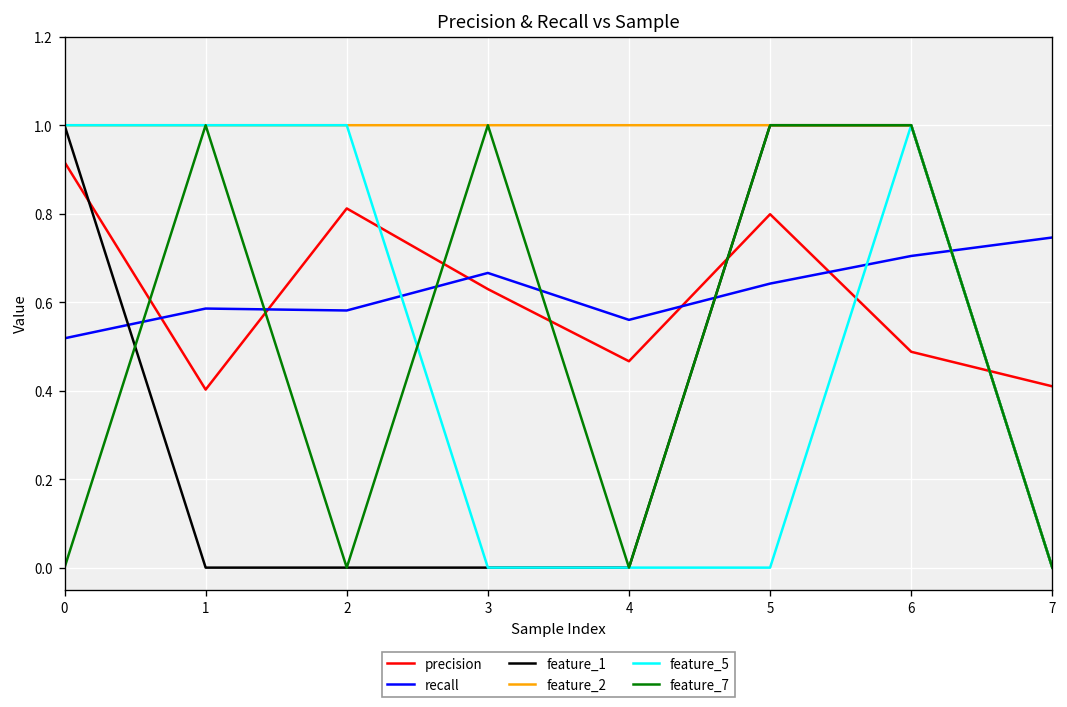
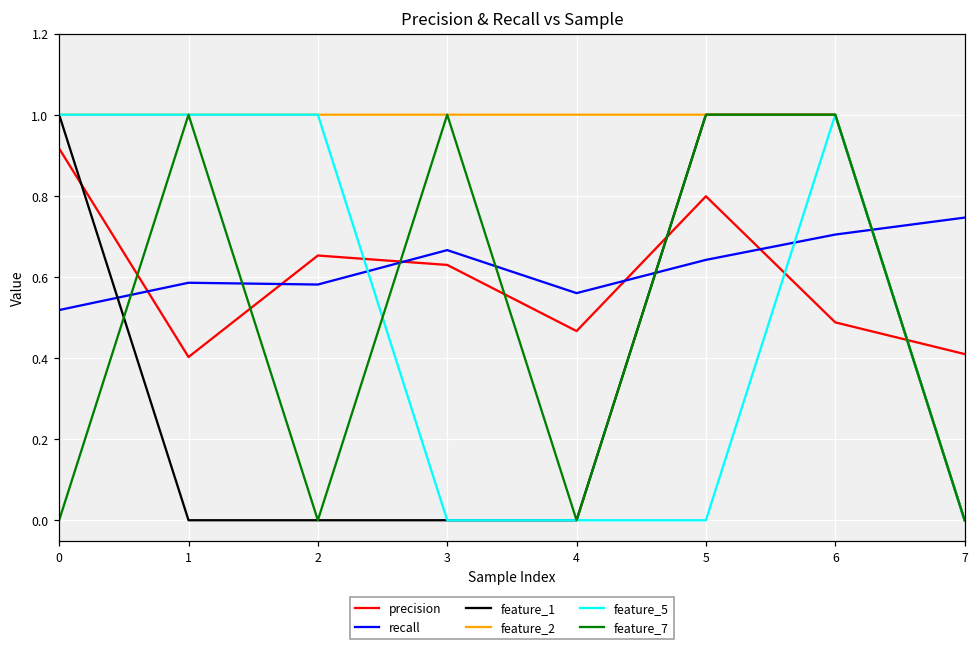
  {
    "precision": {
      "0": 0.92,
      "1": 0.40,
-     "2": 0.81,
+     "2": 0.65,
      "3": 0.63,
      "4": 0.47,
      "5": 0.80,
      "6": 0.49,
      "7": 0.41
    },
    "recall": {
      "0": 0.52,
      "1": 0.59,
      "2": 0.58,
      "3": 0.67,
      "4": 0.56,
      "5": 0.64,
      "6": 0.70,
      "7": 0.75
    },
    "feature_1": {
      "1": 0.00
    },
    "feature_2": {
      "4": 1.00
    },
    "feature_5": {
      "5": 0.00
    },
    "feature_7": {
      "0": 0.00
    }
  }
